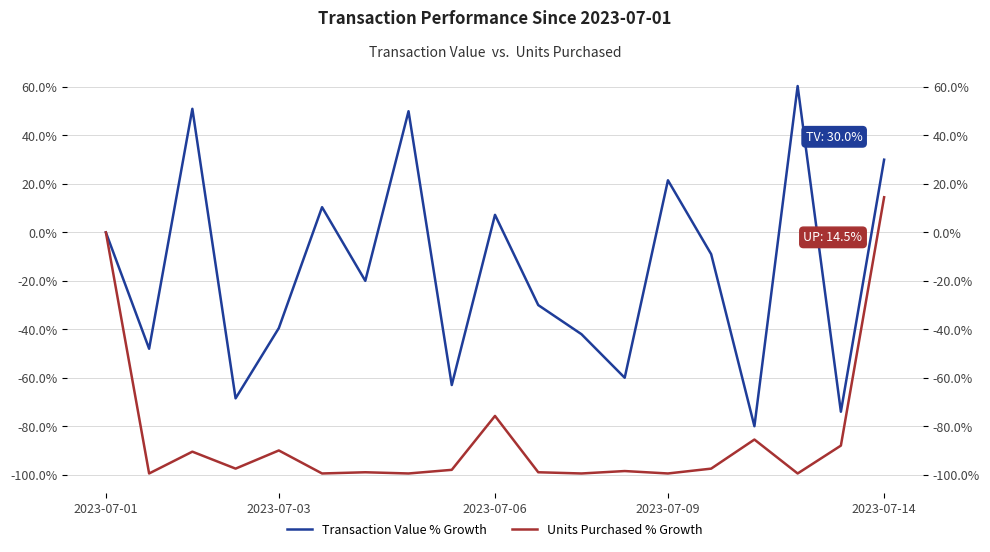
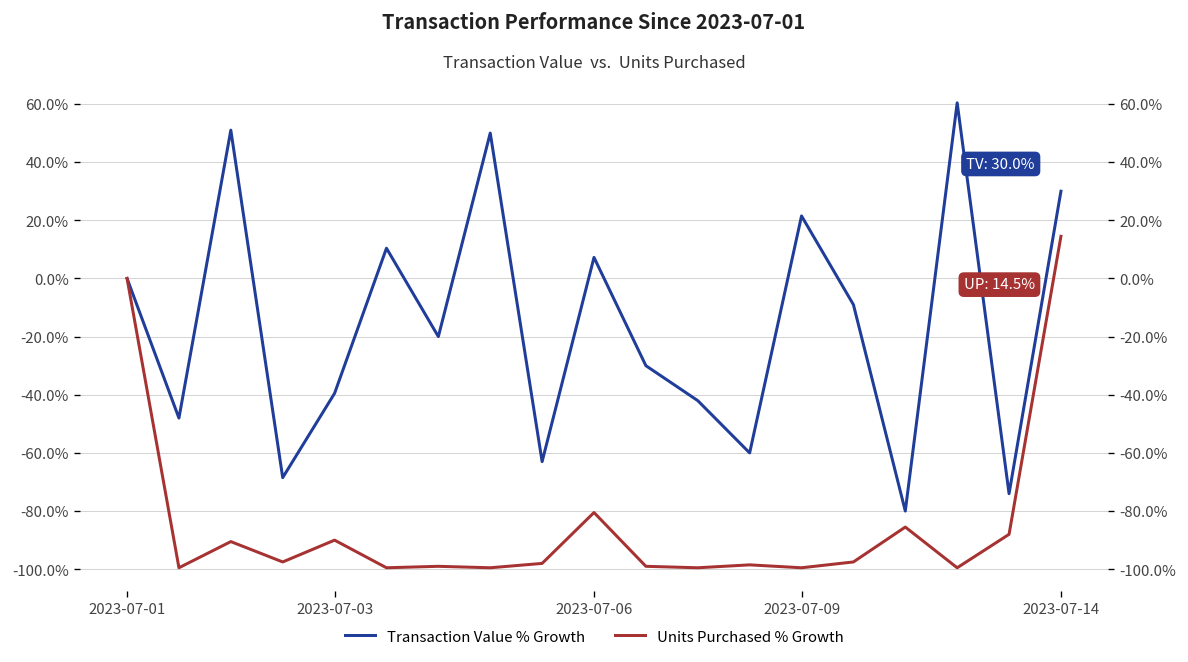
  {
    "Transaction Value % Growth": {
      "2023-07-06": "7%",
      "2023-07-14": "30%"
    },
    "Units Purchased % Growth": {
-     "2023-07-06": "-76%",
+     "2023-07-06": "-81%",
      "2023-07-14": "15%"
    }
  }
